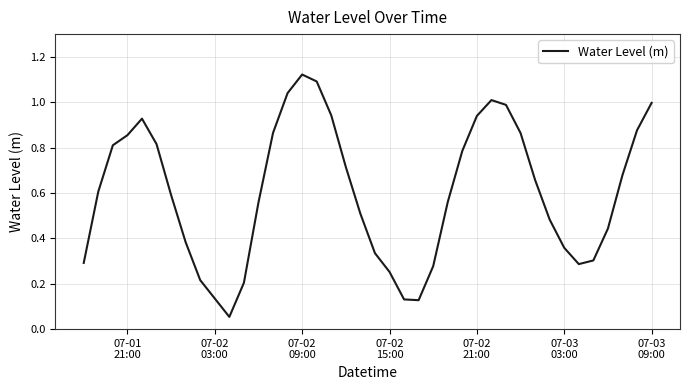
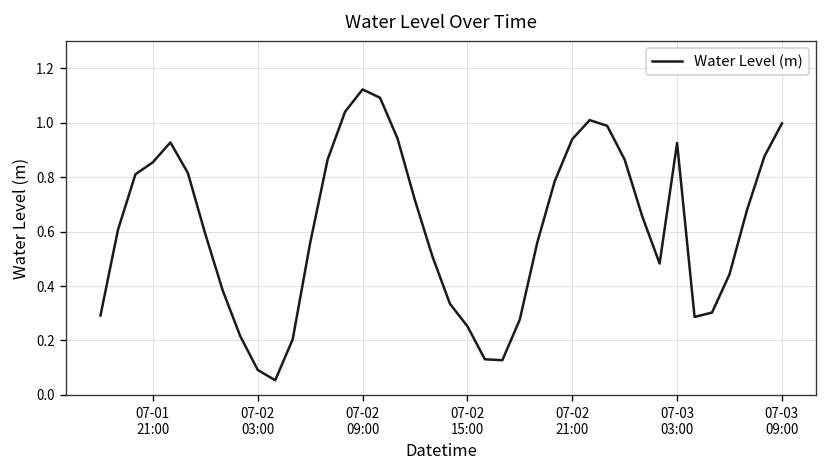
  {
    "07-01 21:00": 0.85,
-   "07-02 03:00": 0.13,
+   "07-02 03:00": 0.09,
    "07-02 09:00": 1.12,
    "07-02 15:00": 0.25,
    "07-02 21:00": 0.94,
-   "07-03 03:00": 0.36,
+   "07-03 03:00": 0.93,
    "07-03 09:00": 1.00
  }
